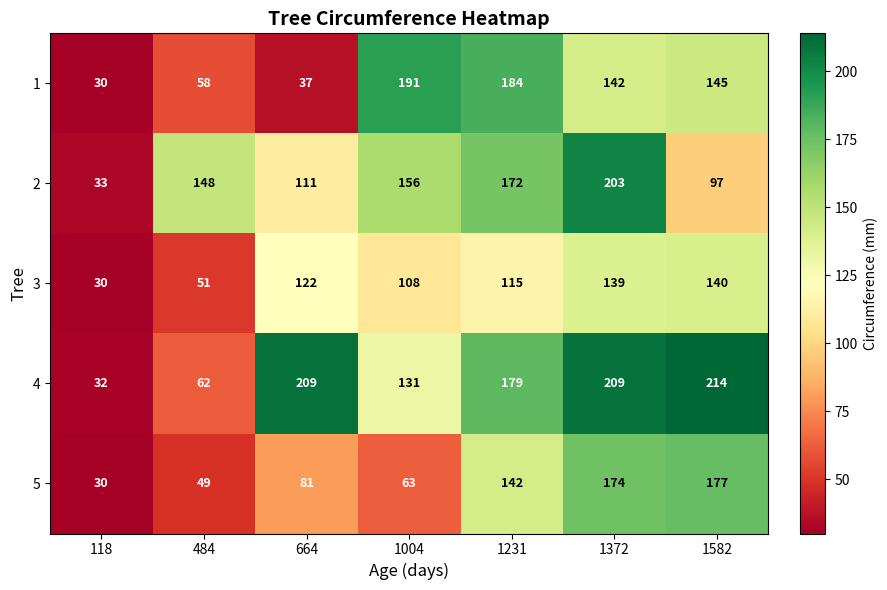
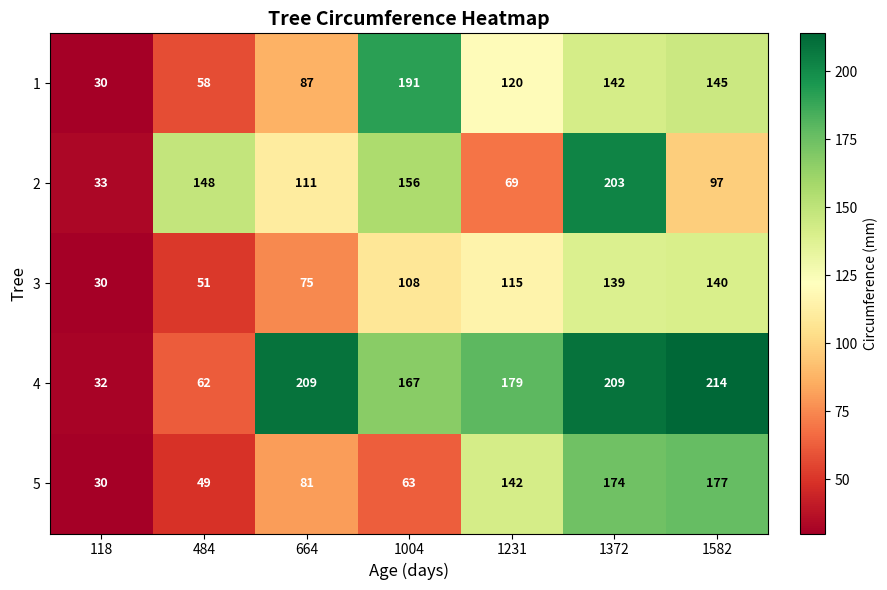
  {
    "1": {
      "118": 30,
      "484": 58,
-     "664": 37,
+     "664": 87,
      "1004": 191,
-     "1231": 184,
+     "1231": 120,
      "1372": 142,
      "1582": 145
    },
    "2": {
      "118": 33,
      "484": 148,
      "664": 111,
      "1004": 156,
-     "1231": 172,
+     "1231": 69,
      "1372": 203,
      "1582": 97
    },
    "3": {
      "118": 30,
      "484": 51,
-     "664": 122,
+     "664": 75,
      "1004": 108,
      "1231": 115,
      "1372": 139,
      "1582": 140
    },
    "4": {
      "118": 32,
      "484": 62,
      "664": 209,
-     "1004": 131,
+     "1004": 167,
      "1231": 179,
      "1372": 209,
      "1582": 214
    },
    "5": {
      "118": 30,
      "484": 49,
      "664": 81,
      "1004": 63,
      "1231": 142,
      "1372": 174,
      "1582": 177
    }
  }
